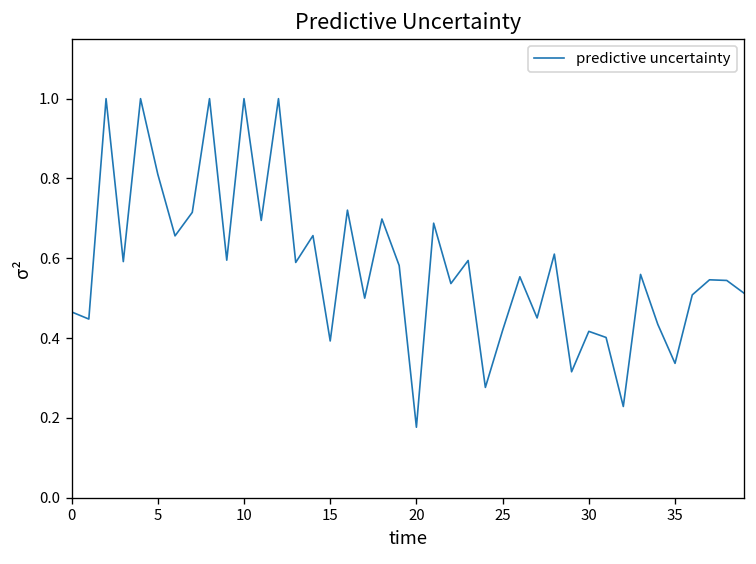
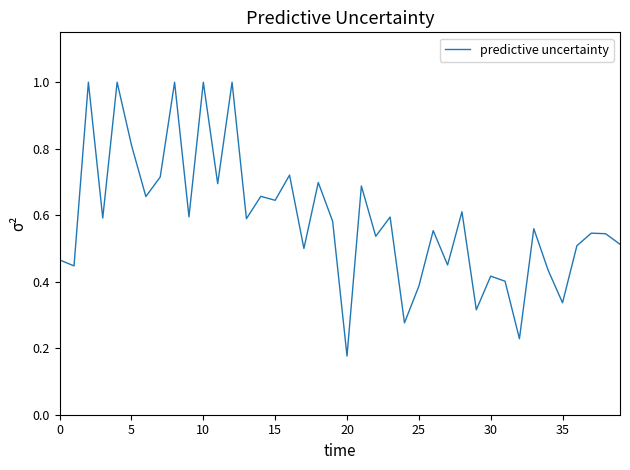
  {
    "0": 0.47,
    "5": 0.81,
    "10": 1.00,
-   "15": 0.39,
+   "15": 0.64,
    "20": 0.18,
-   "25": 0.42,
+   "25": 0.39,
    "30": 0.42,
    "35": 0.34
  }
